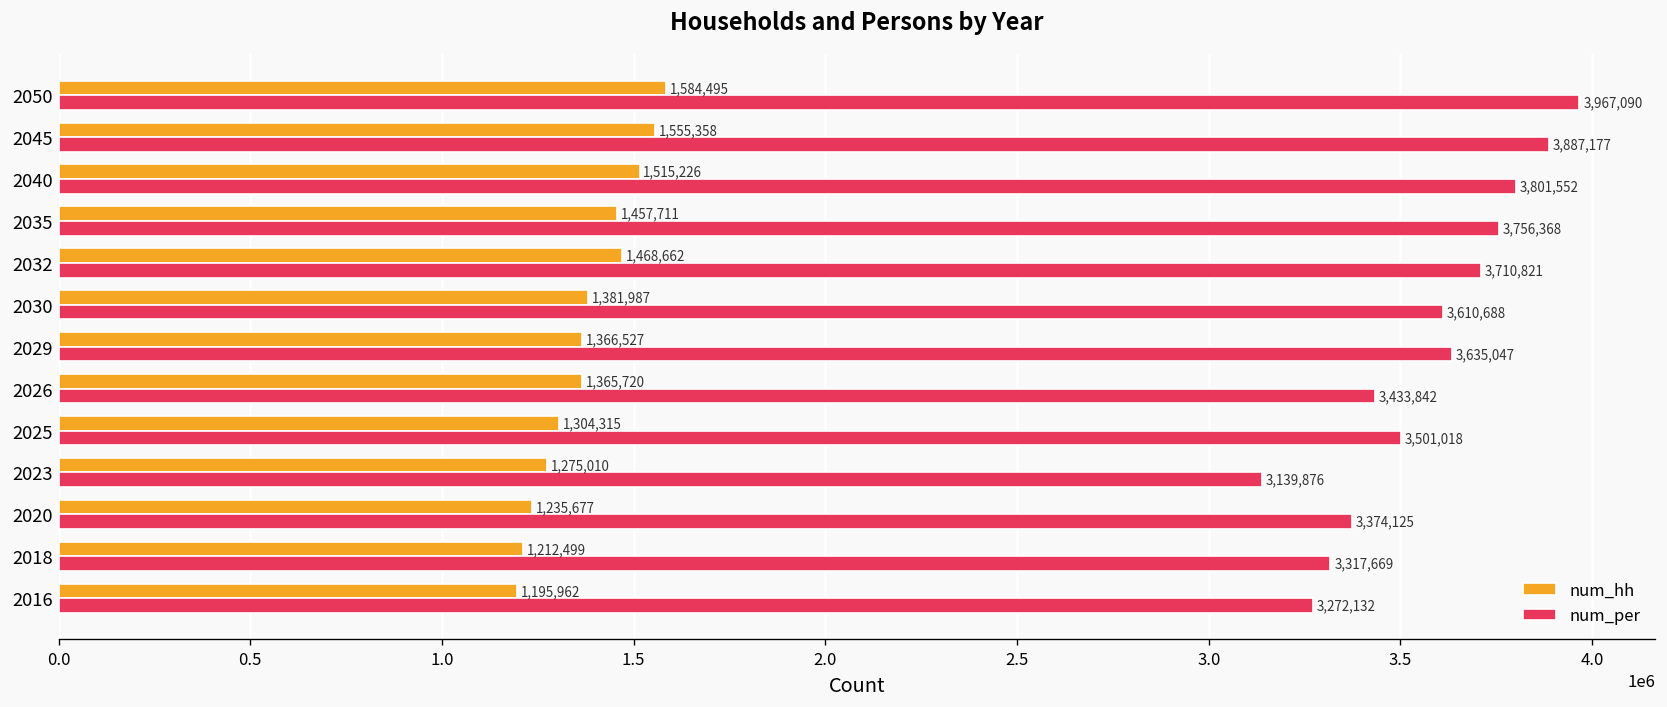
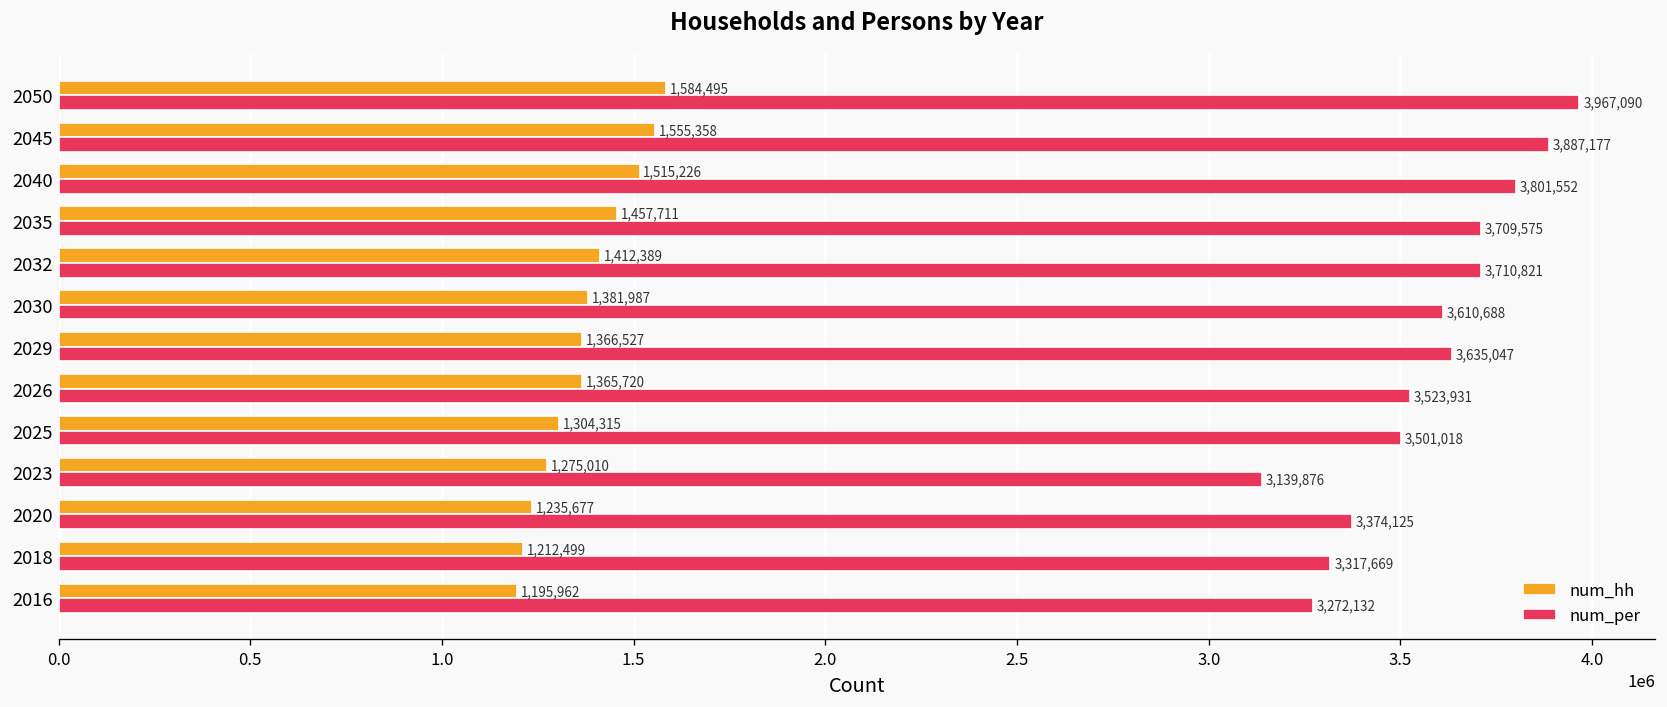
  {
    "num_hh": {
      "2050": "1,584,495",
      "2045": "1,555,358",
      "2040": "1,515,226",
      "2035": "1,457,711",
-     "2032": "1,468,662",
+     "2032": "1,412,389",
      "2030": "1,381,987",
      "2029": "1,366,527",
      "2026": "1,365,720",
      "2025": "1,304,315",
      "2023": "1,275,010",
      "2020": "1,235,677",
      "2018": "1,212,499",
      "2016": "1,195,962"
    },
    "num_per": {
      "2050": "3,967,090",
      "2045": "3,887,177",
      "2040": "3,801,552",
-     "2035": "3,756,368",
+     "2035": "3,709,575",
      "2032": "3,710,821",
      "2030": "3,610,688",
      "2029": "3,635,047",
-     "2026": "3,433,842",
+     "2026": "3,523,931",
      "2025": "3,501,018",
      "2023": "3,139,876",
      "2020": "3,374,125",
      "2018": "3,317,669",
      "2016": "3,272,132"
    }
  }
